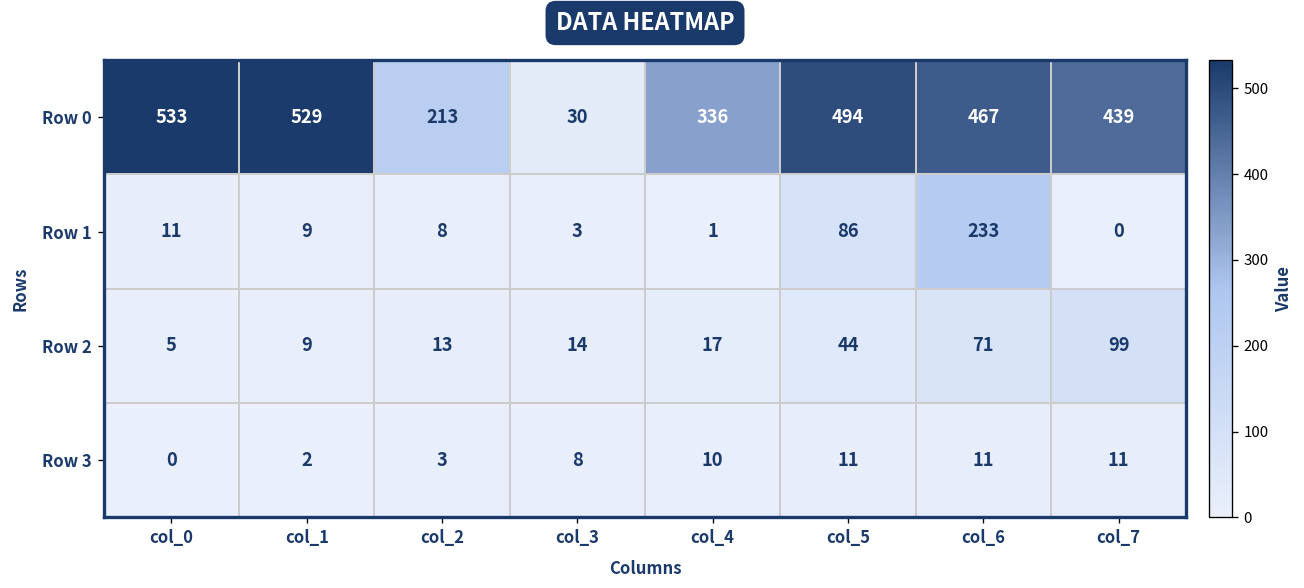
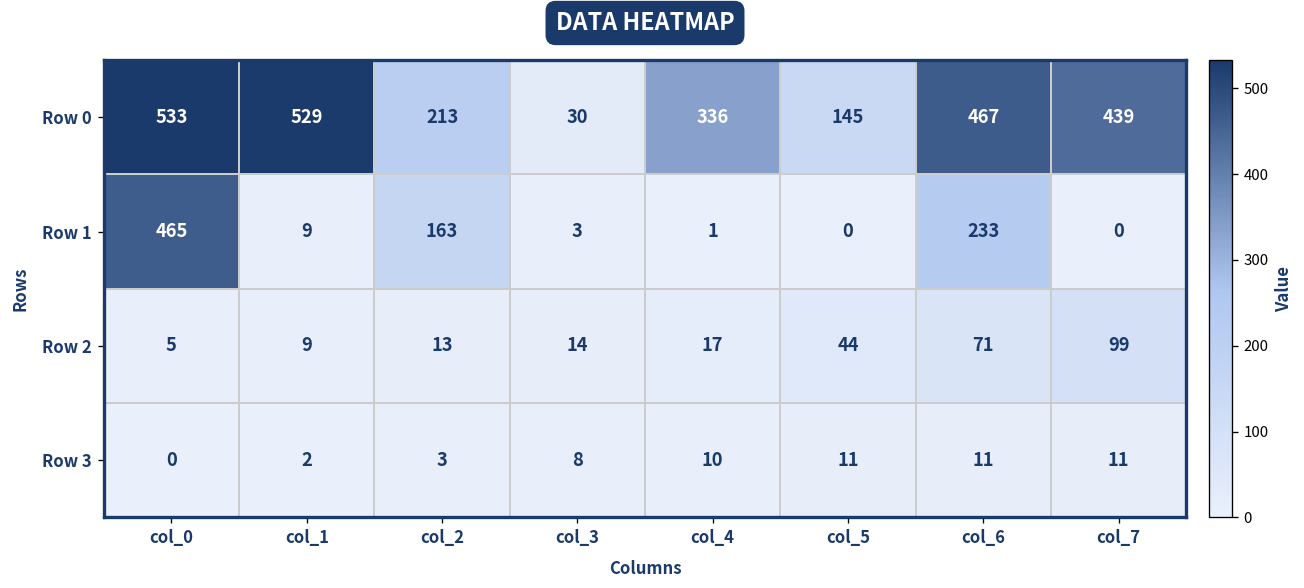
  {
    "Row 0": {
      "col_0": 533,
      "col_1": 529,
      "col_2": 213,
      "col_3": 30,
      "col_4": 336,
-     "col_5": 494,
+     "col_5": 145,
      "col_6": 467,
      "col_7": 439
    },
    "Row 1": {
-     "col_0": 11,
+     "col_0": 465,
      "col_1": 9,
-     "col_2": 8,
+     "col_2": 163,
      "col_3": 3,
      "col_4": 1,
-     "col_5": 86,
+     "col_5": 0,
      "col_6": 233,
      "col_7": 0
    },
    "Row 2": {
      "col_0": 5,
      "col_1": 9,
      "col_2": 13,
      "col_3": 14,
      "col_4": 17,
      "col_5": 44,
      "col_6": 71,
      "col_7": 99
    },
    "Row 3": {
      "col_0": 0,
      "col_1": 2,
      "col_2": 3,
      "col_3": 8,
      "col_4": 10,
      "col_5": 11,
      "col_6": 11,
      "col_7": 11
    }
  }
